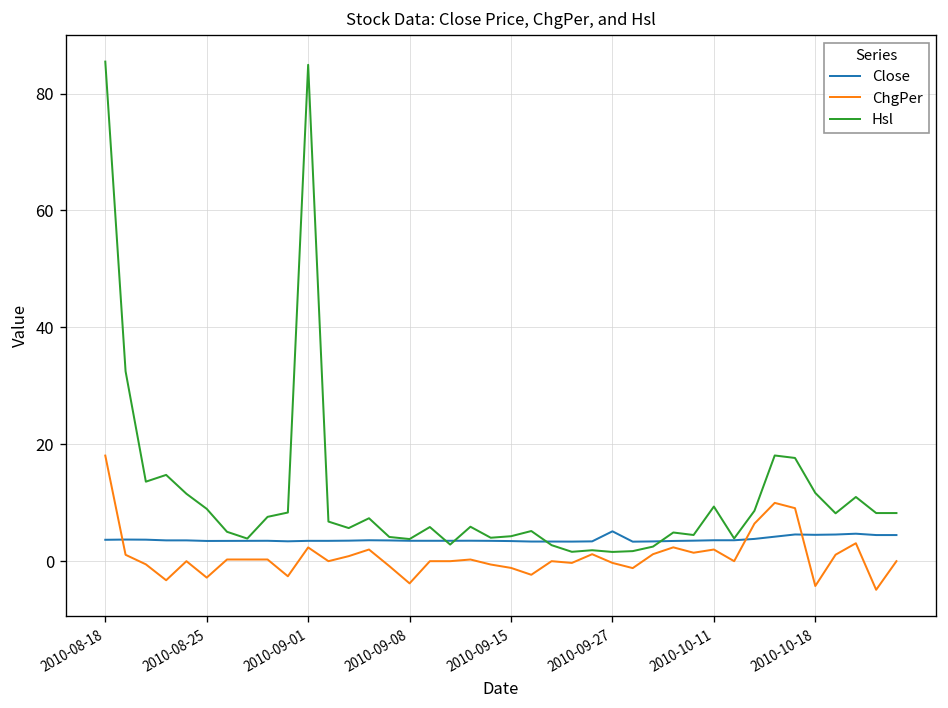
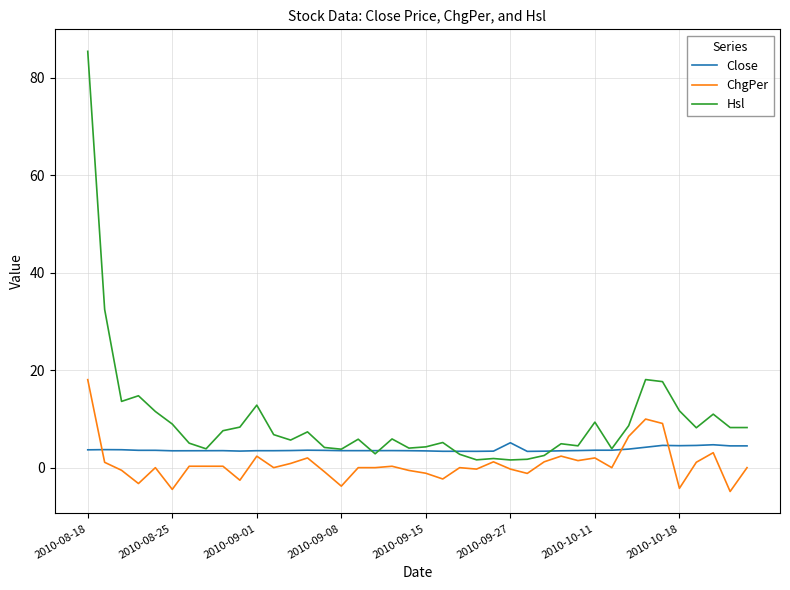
  {
    "Close": {
      "2010-08-18": 4,
      "2010-08-25": 3,
      "2010-09-01": 3,
      "2010-09-15": 3,
      "2010-09-27": 5,
      "2010-10-11": 4,
      "2010-10-18": 5
    },
    "ChgPer": {
      "2010-08-18": 18,
-     "2010-08-25": -3,
+     "2010-08-25": -4,
      "2010-09-01": 2,
      "2010-09-08": -4,
      "2010-09-15": -1,
      "2010-09-27": 0,
      "2010-10-11": 2,
      "2010-10-18": -4
    },
    "Hsl": {
      "2010-08-18": 85,
      "2010-08-25": 9,
-     "2010-09-01": 85,
+     "2010-09-01": 13,
      "2010-09-15": 4,
      "2010-09-27": 2,
      "2010-10-11": 9,
      "2010-10-18": 12
    }
  }
